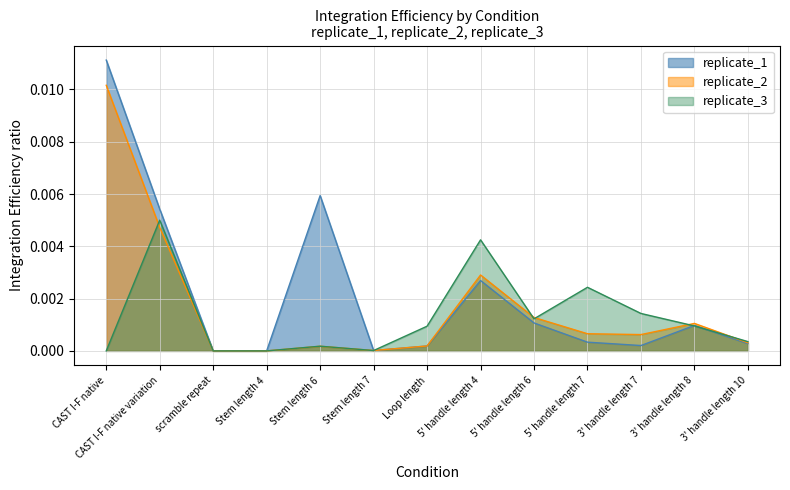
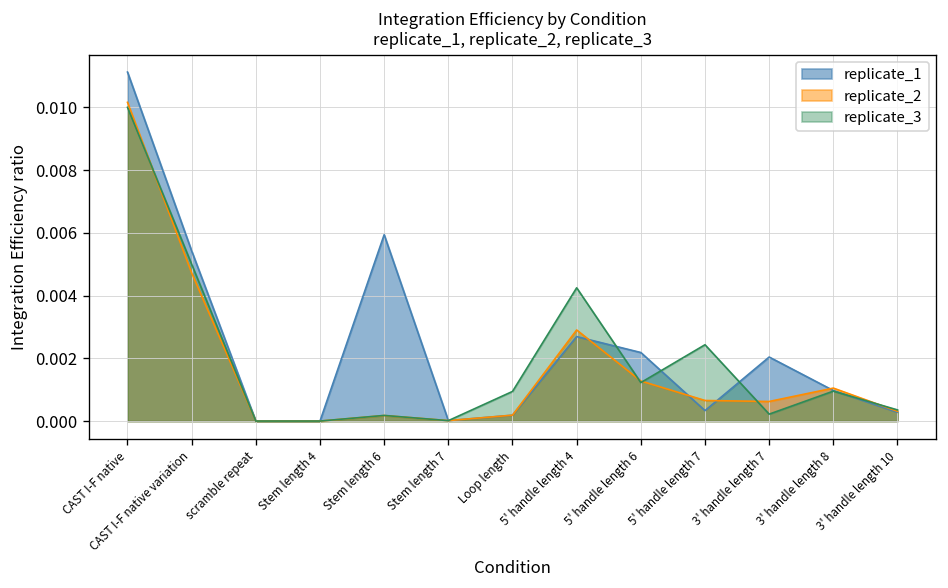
  {
    "replicate_1": {
      "CAST I-F native": 0.0111,
      "CAST I-F native variation": 0.0054,
      "Stem length 6": 0.0059,
      "5' handle length 4": 0.0027,
-     "5' handle length 6": 0.0011,
+     "5' handle length 6": 0.0022,
      "5' handle length 7": 0.0003,
-     "3' handle length 7": 0.0002
+     "3' handle length 7": 0.0020
    },
    "replicate_2": {
      "CAST I-F native": 0.0102,
      "CAST I-F native variation": 0.0047,
      "5' handle length 4": 0.0029,
      "5' handle length 7": 0.0007,
      "3' handle length 7": 0.0006
    },
    "replicate_3": {
-     "CAST I-F native": 0.00,
+     "CAST I-F native": 0.01,
      "CAST I-F native variation": 0.0050,
      "Loop length": 0.0009,
      "5' handle length 4": 0.0042,
      "5' handle length 7": 0.0024,
-     "3' handle length 7": 0.0014
+     "3' handle length 7": 0.0002
    }
  }
